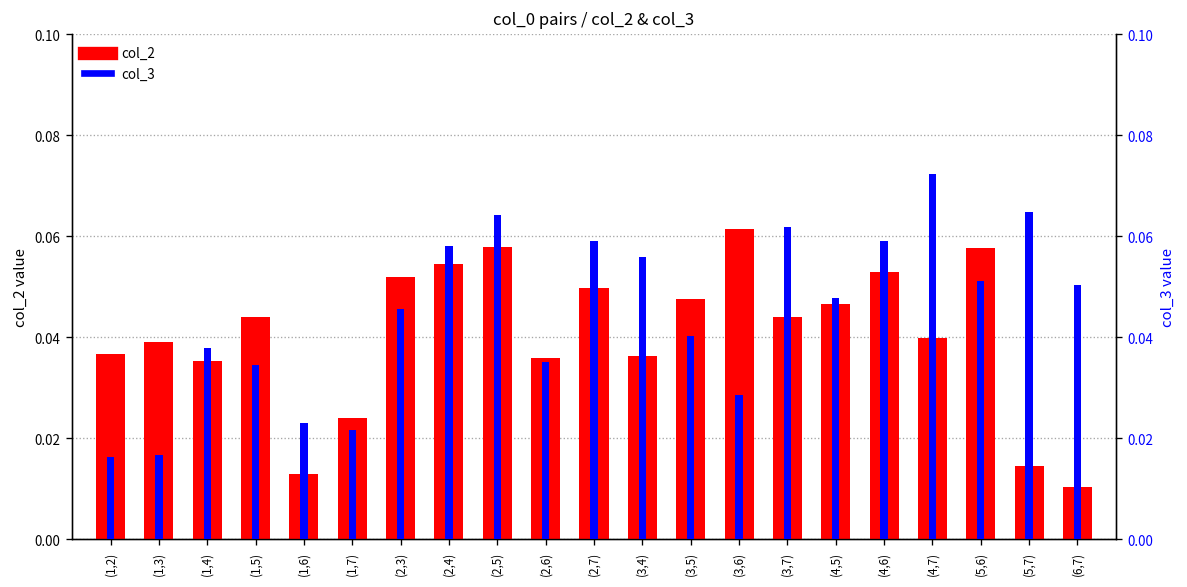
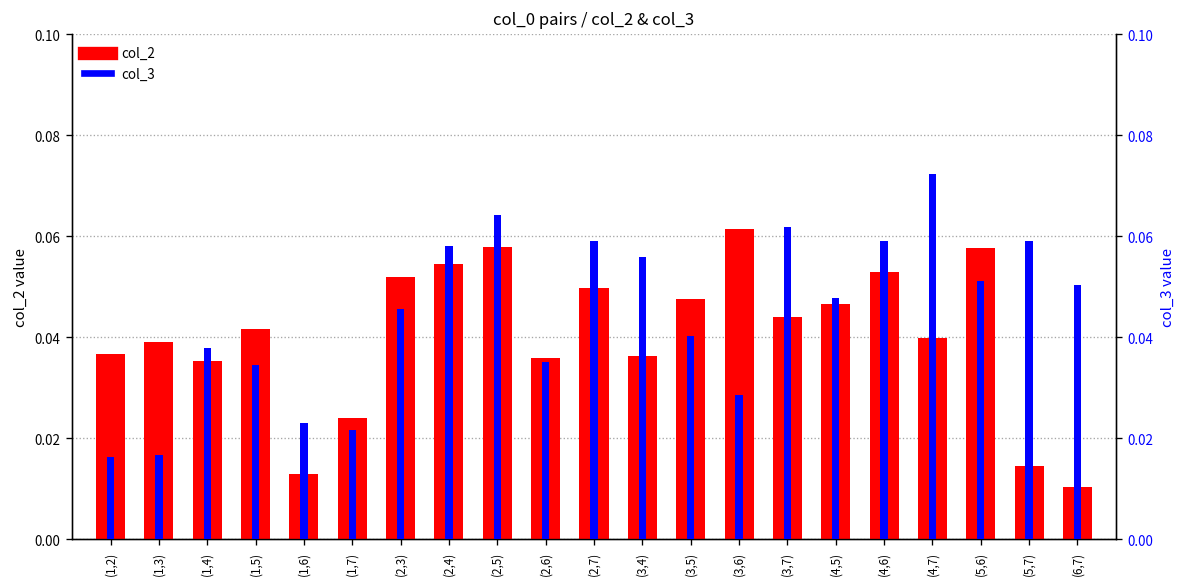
  {
    "col_2": {
      "(1,2)": 0.037,
      "(1,3)": 0.039,
      "(1,4)": 0.035,
-     "(1,5)": 0.044,
+     "(1,5)": 0.042,
      "(1,6)": 0.013,
      "(1,7)": 0.024,
      "(2,3)": 0.052,
      "(2,4)": 0.054,
      "(2,5)": 0.058,
      "(2,6)": 0.036,
      "(2,7)": 0.050,
      "(3,4)": 0.036,
      "(3,5)": 0.048,
      "(3,6)": 0.061,
      "(3,7)": 0.044,
      "(4,5)": 0.046,
      "(4,6)": 0.053,
      "(4,7)": 0.040,
      "(5,6)": 0.058,
      "(5,7)": 0.014,
      "(6,7)": 0.010
    },
    "col_3": {
      "(1,2)": 0.016,
      "(1,3)": 0.017,
      "(1,4)": 0.038,
      "(1,5)": 0.035,
      "(1,6)": 0.023,
      "(1,7)": 0.022,
      "(2,3)": 0.045,
      "(2,4)": 0.058,
      "(2,5)": 0.064,
      "(2,6)": 0.035,
      "(2,7)": 0.059,
      "(3,4)": 0.056,
      "(3,5)": 0.040,
      "(3,6)": 0.029,
      "(3,7)": 0.062,
      "(4,5)": 0.048,
      "(4,6)": 0.059,
      "(4,7)": 0.072,
      "(5,6)": 0.051,
-     "(5,7)": 0.065,
+     "(5,7)": 0.059,
      "(6,7)": 0.050
    }
  }
